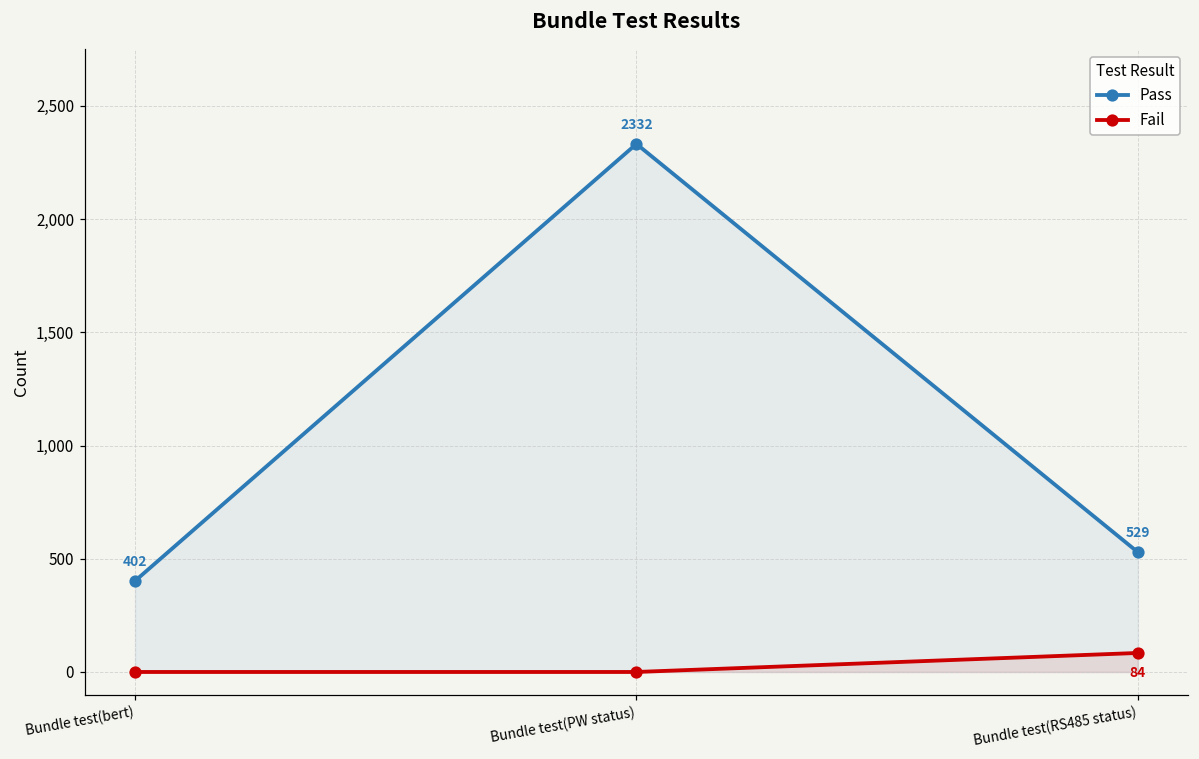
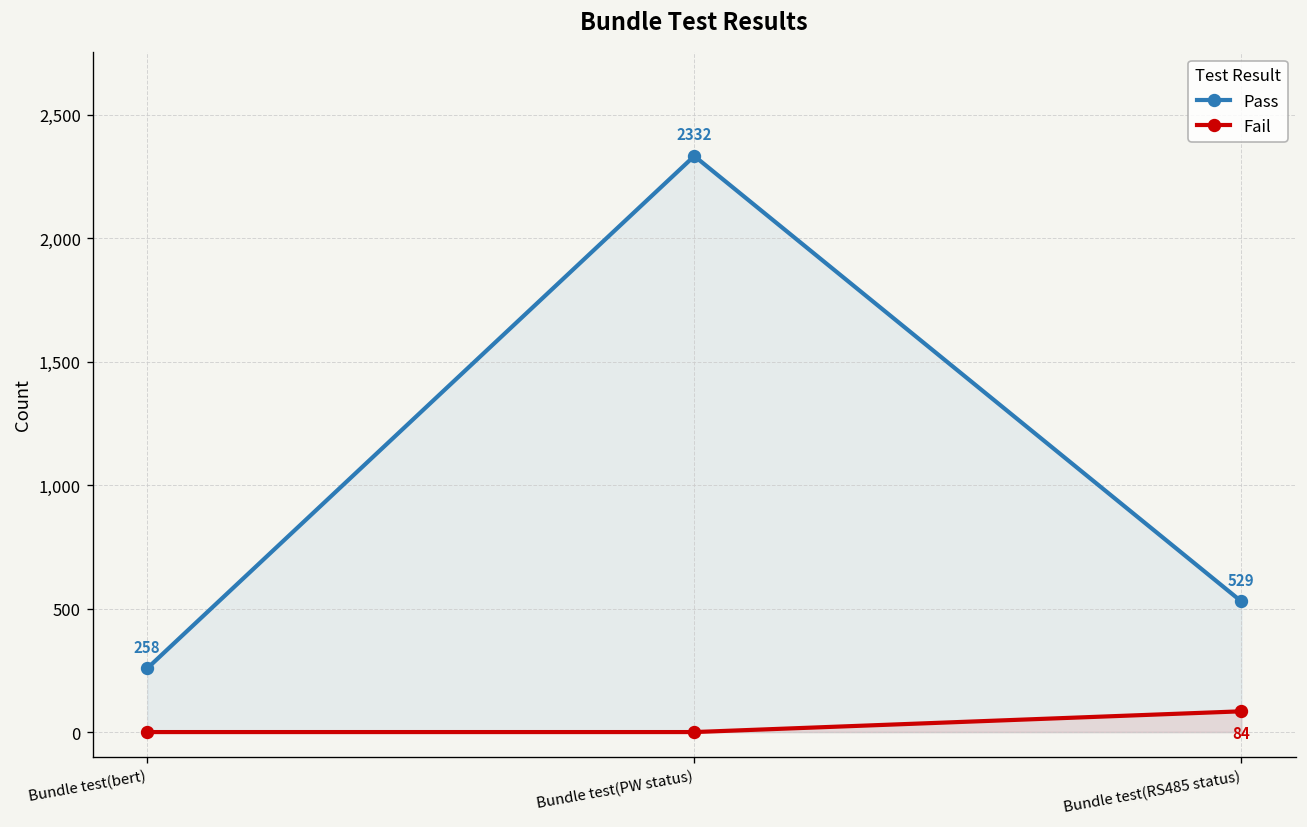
  {
    "Pass": {
-     "Bundle test(bert)": 402,
+     "Bundle test(bert)": 258,
      "Bundle test(PW status)": 2332,
      "Bundle test(RS485 status)": 529
    },
    "Fail": {
      "Bundle test(RS485 status)": 84
    }
  }
